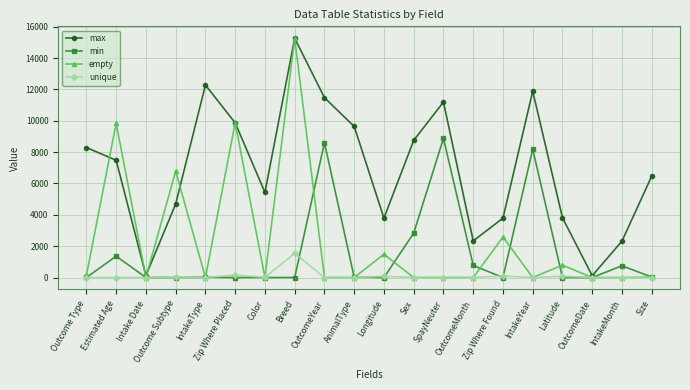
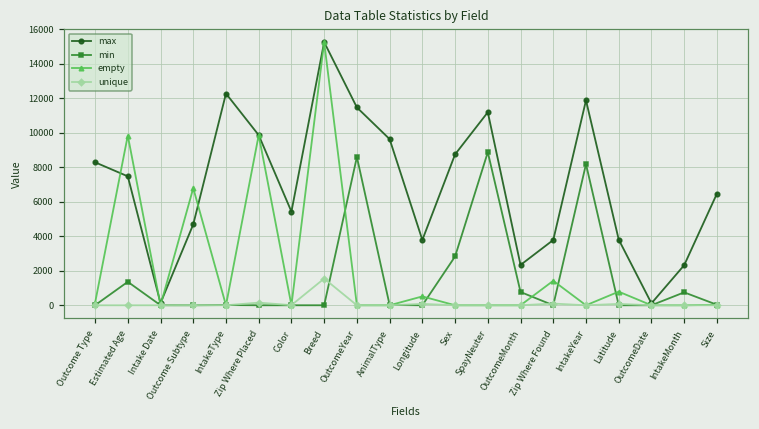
  {
    "empty": {
      "Estimated Age": 9800,
      "Outcome Subtype": 6800,
-     "Longitude": 1500,
-     "Zip Where Found": 2600,
+     "Longitude": 500,
+     "Zip Where Found": 1400,
      "Latitude": 800
    },
    "unique": {
      "Estimated Age": 0,
      "Breed": 1500
    }
  }
